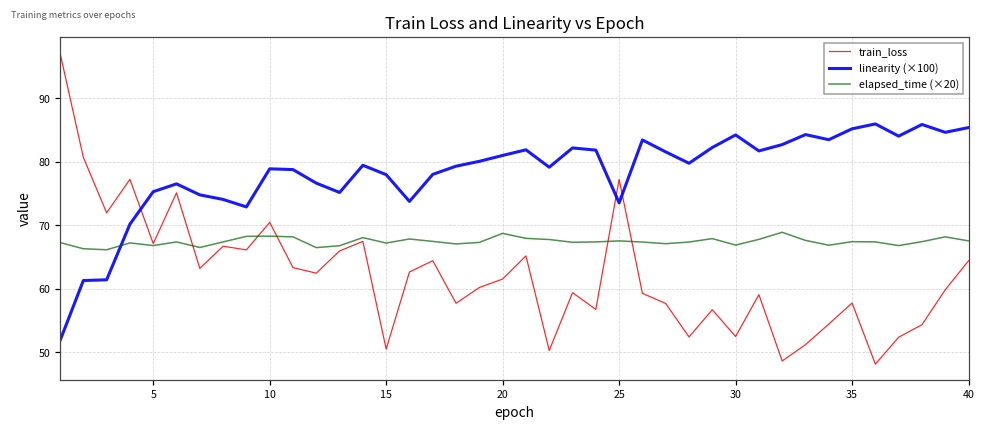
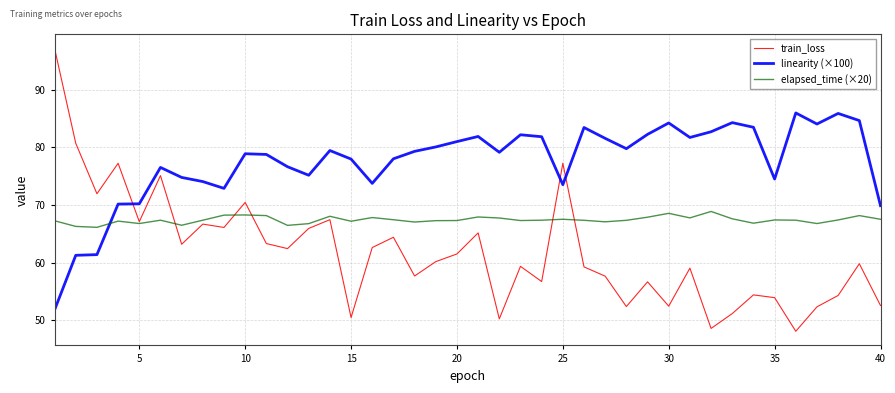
  {
    "train_loss": {
      "10": 70,
      "15": 51,
      "20": 62,
      "25": 77,
      "30": 52,
-     "35": 58,
-     "40": 64
+     "35": 54,
+     "40": 53
    },
    "linearity (×100)": {
-     "5": 75,
+     "5": 70,
      "10": 79,
      "15": 78,
      "20": 81,
      "25": 74,
      "30": 84,
-     "35": 85,
-     "40": 85
+     "35": 75,
+     "40": 70
    },
    "elapsed_time (×20)": {
      "10": 68,
      "15": 67,
-     "20": 69,
+     "20": 67,
      "25": 68,
-     "30": 67,
+     "30": 69,
      "35": 67,
      "40": 68
    }
  }
